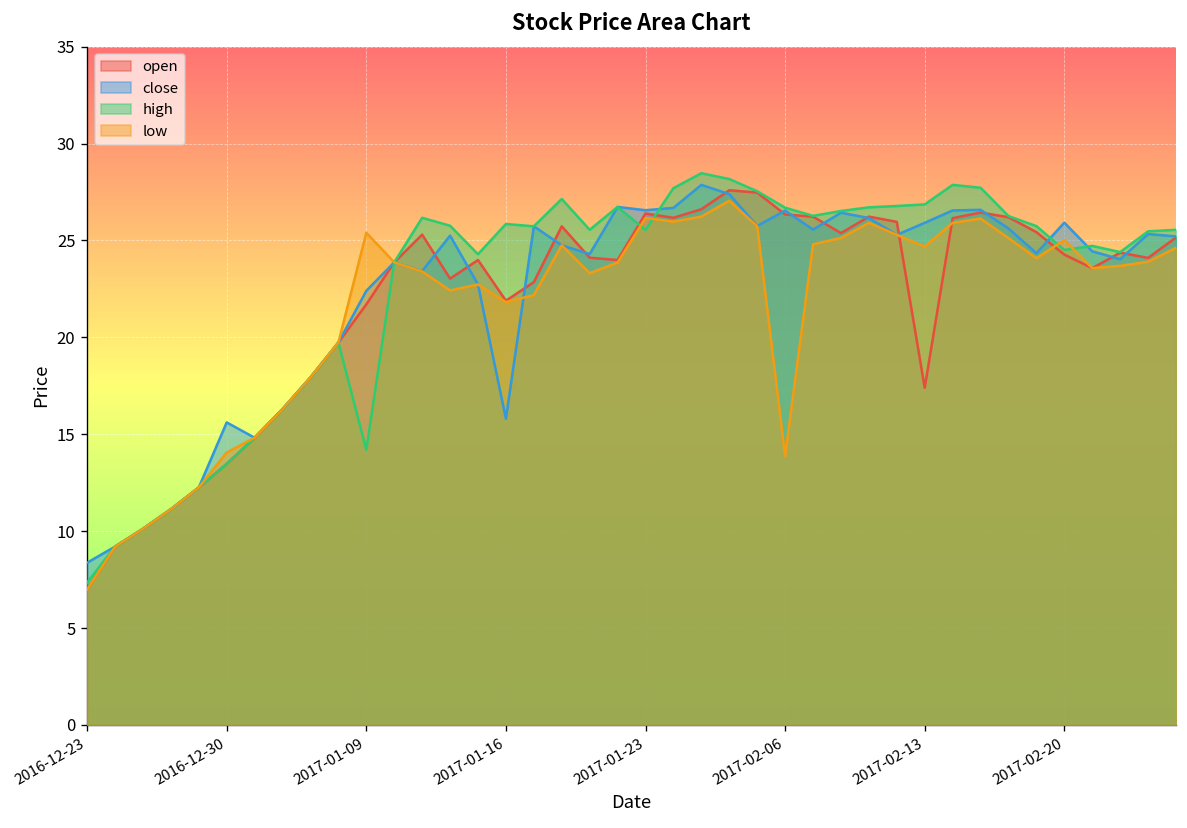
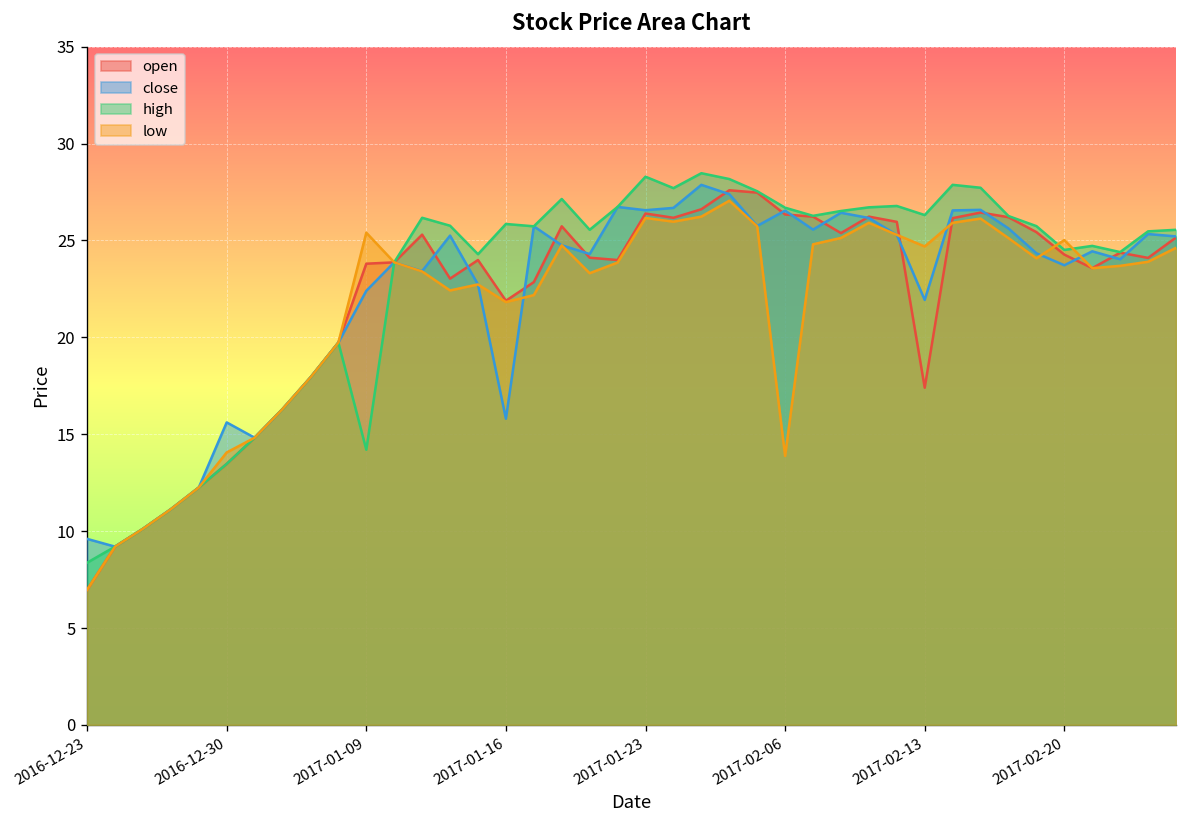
  {
    "open": {
-     "2017-01-09": 21.7,
+     "2017-01-09": 23.8,
      "2017-01-23": 26.4,
      "2017-02-06": 26.3,
      "2017-02-13": 17.4,
      "2017-02-20": 24.3
    },
    "close": {
-     "2016-12-23": 8.4,
+     "2016-12-23": 9.6,
      "2016-12-30": 15.6,
      "2017-01-09": 22.4,
      "2017-01-16": 15.8,
      "2017-01-23": 26.6,
-     "2017-02-13": 25.9,
-     "2017-02-20": 25.9
+     "2017-02-13": 21.9,
+     "2017-02-20": 23.7
    },
    "high": {
-     "2016-12-23": 7.3,
+     "2016-12-23": 8.4,
      "2017-01-09": 14.2,
      "2017-01-16": 25.9,
-     "2017-01-23": 25.5,
-     "2017-02-13": 26.9,
+     "2017-01-23": 28.3,
+     "2017-02-13": 26.3,
      "2017-02-20": 24.5
    },
    "low": {
      "2016-12-30": 14.1,
      "2017-01-09": 25.4,
      "2017-01-23": 26.2,
      "2017-02-06": 13.9,
      "2017-02-13": 24.7,
      "2017-02-20": 25.0
    }
  }
